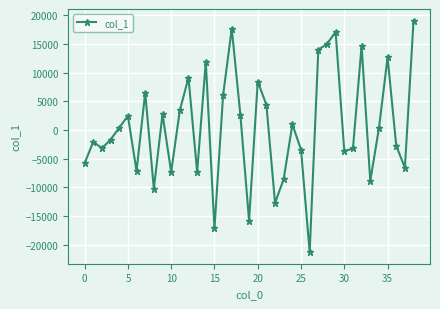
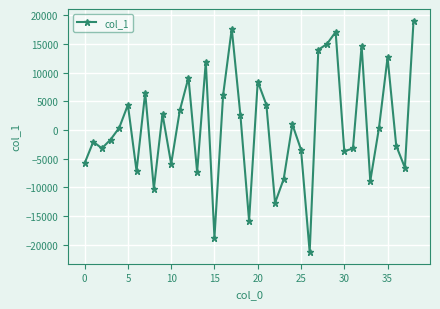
  {
    "0": -6000,
-   "5": 2000,
-   "10": -7000,
-   "15": -17000,
+   "5": 4000,
+   "10": -6000,
+   "15": -19000,
    "20": 8000,
    "25": -3000,
    "30": -4000,
    "35": 13000
  }
